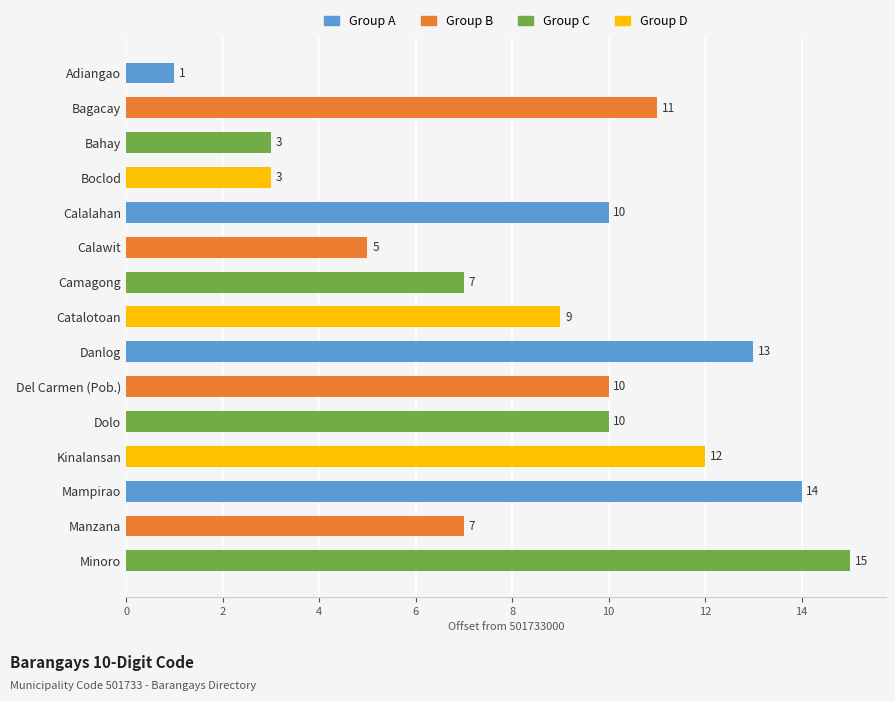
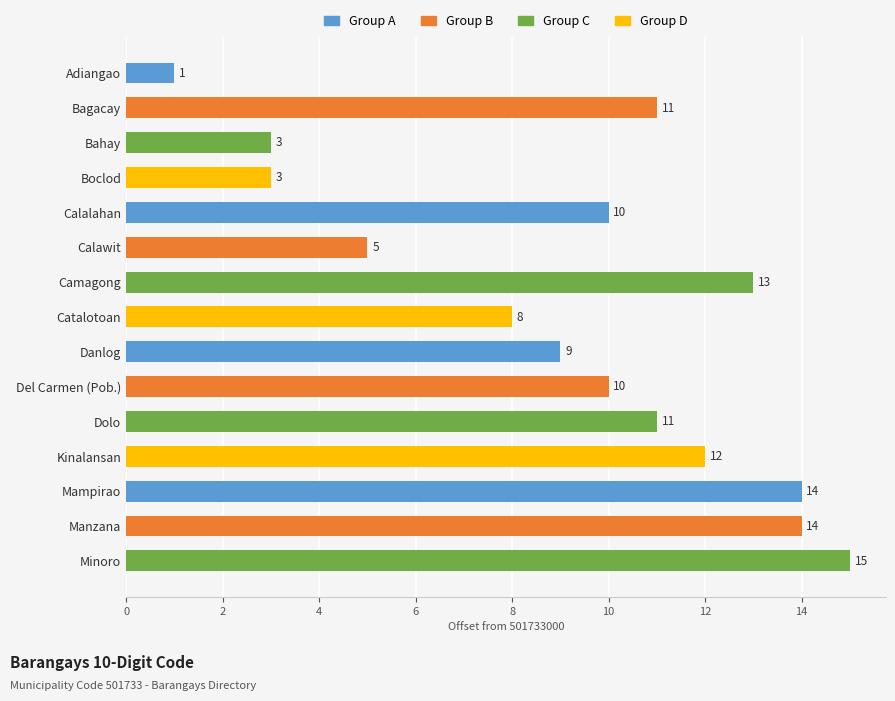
  {
    "Adiangao": 1,
    "Bagacay": 11,
    "Bahay": 3,
    "Boclod": 3,
    "Calalahan": 10,
    "Calawit": 5,
-   "Camagong": 7,
-   "Catalotoan": 9,
-   "Danlog": 13,
+   "Camagong": 13,
+   "Catalotoan": 8,
+   "Danlog": 9,
    "Del Carmen (Pob.)": 10,
-   "Dolo": 10,
+   "Dolo": 11,
    "Kinalansan": 12,
    "Mampirao": 14,
-   "Manzana": 7,
+   "Manzana": 14,
    "Minoro": 15
  }
